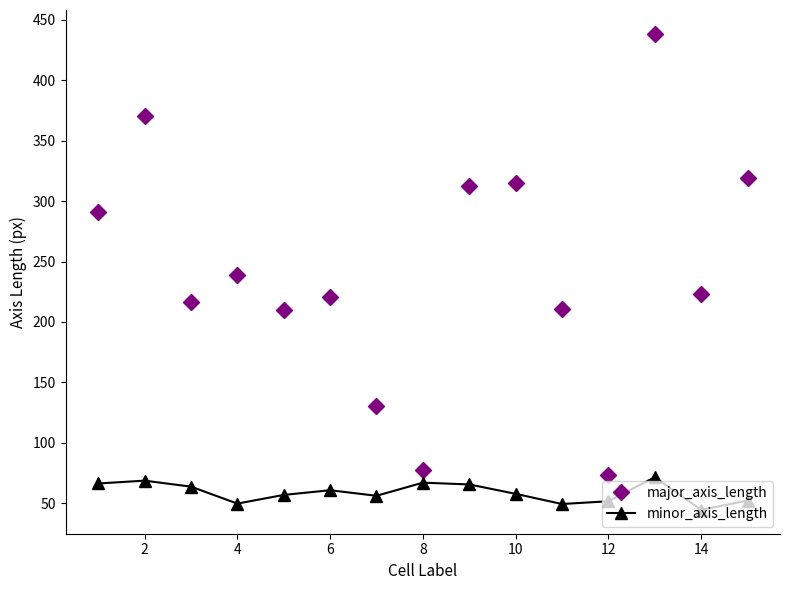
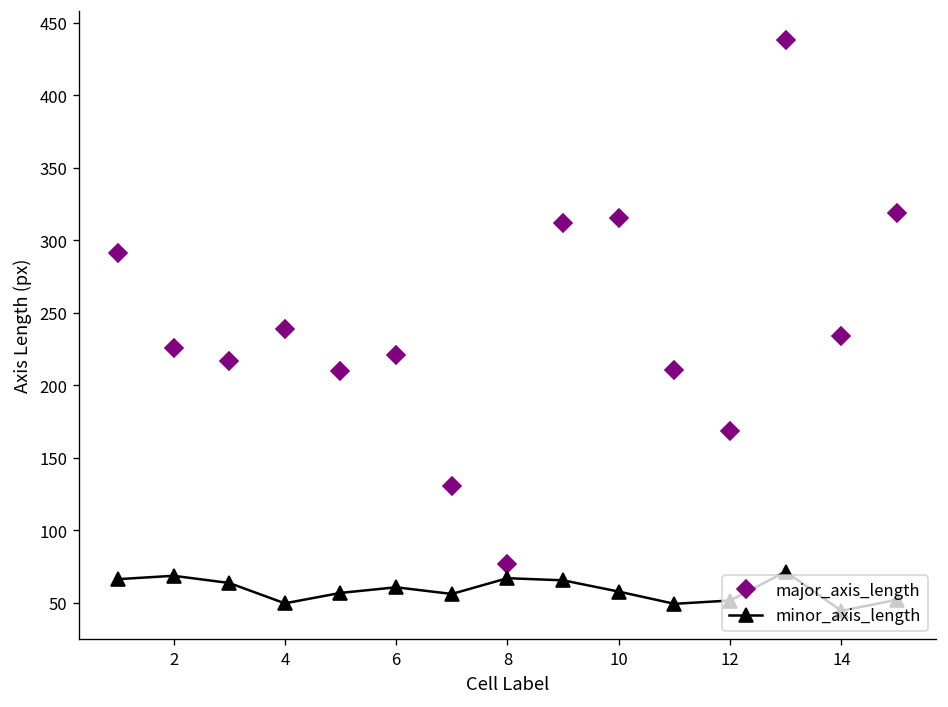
  {
    "major_axis_length": {
-     "2": 370,
+     "2": 226,
      "4": 239,
      "6": 221,
      "8": 77,
      "10": 315,
-     "12": 73,
-     "14": 223
+     "12": 168,
+     "14": 234
    },
    "minor_axis_length": {
      "2": 69,
      "4": 50,
      "6": 61,
      "8": 67,
      "10": 58
    }
  }
